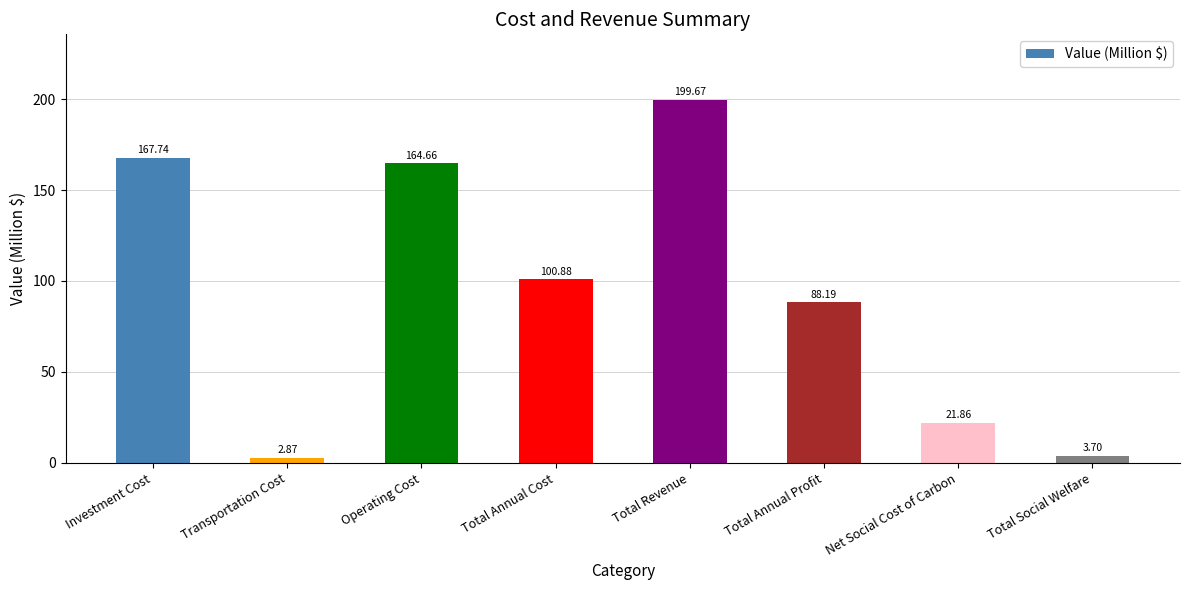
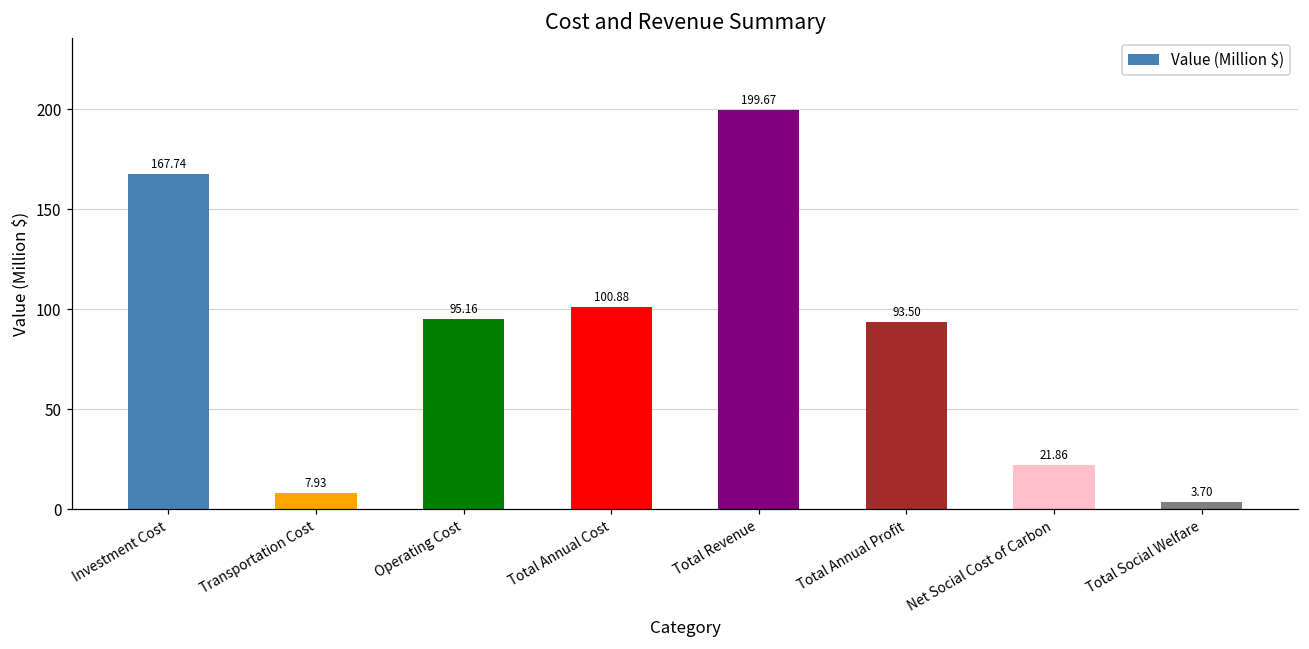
  {
    "Investment Cost": 167.74,
-   "Transportation Cost": 2.87,
-   "Operating Cost": 164.66,
+   "Transportation Cost": 7.93,
+   "Operating Cost": 95.16,
    "Total Annual Cost": 100.88,
    "Total Revenue": 199.67,
-   "Total Annual Profit": 88.19,
+   "Total Annual Profit": 93.50,
    "Net Social Cost of Carbon": 21.86,
    "Total Social Welfare": 3.70
  }
